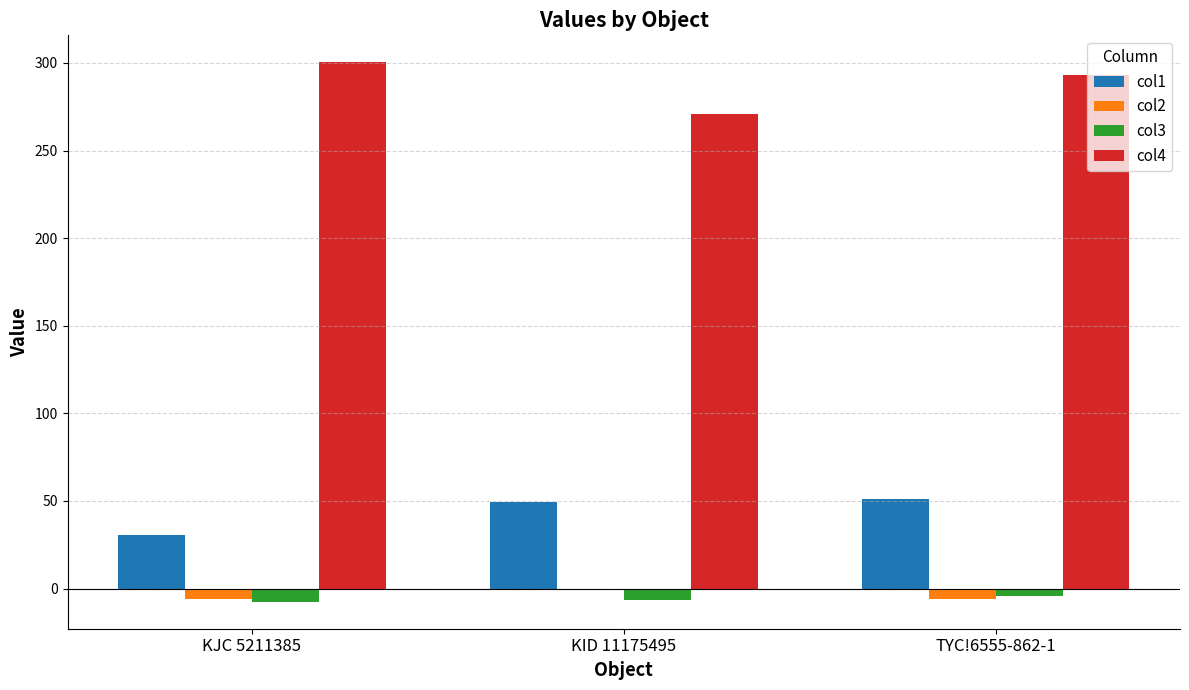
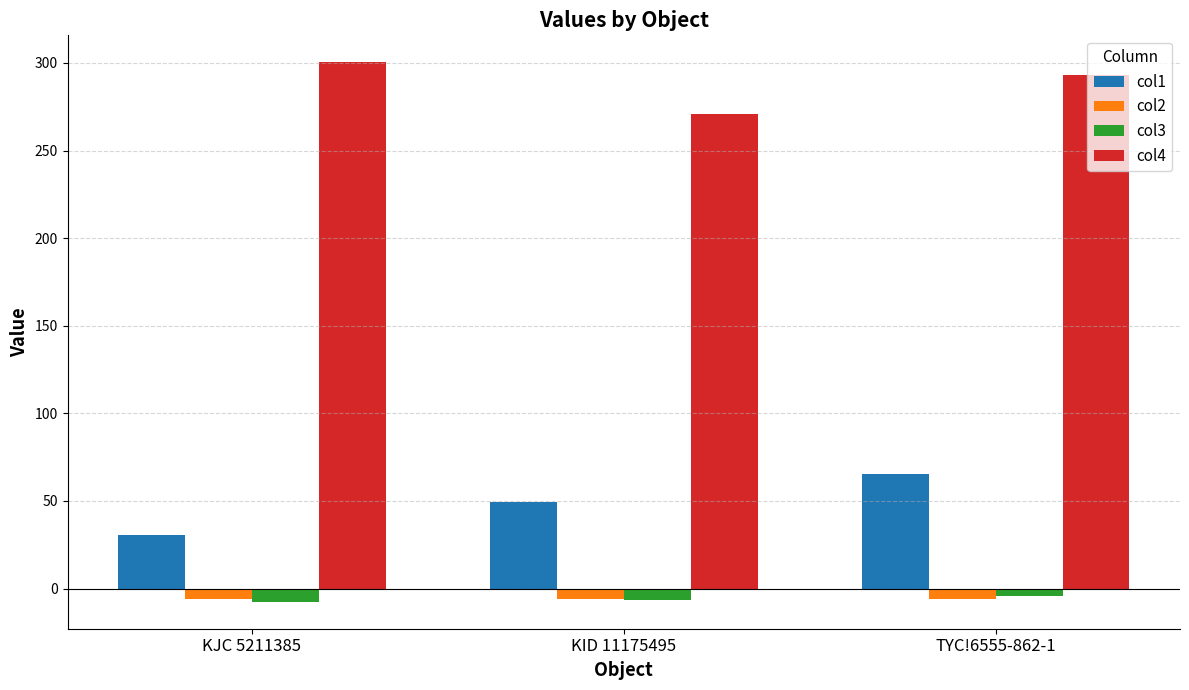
  {
    "col1": {
      "KJC 5211385": 31,
      "KID 11175495": 49,
-     "TYC!6555-862-1": 51
+     "TYC!6555-862-1": 66
    },
    "col2": {
      "KJC 5211385": -6,
-     "KID 11175495": 0,
+     "KID 11175495": -6,
      "TYC!6555-862-1": -6
    },
    "col3": {
      "KJC 5211385": -8,
      "KID 11175495": -7,
      "TYC!6555-862-1": -4
    },
    "col4": {
      "KJC 5211385": 300,
      "KID 11175495": 271
    }
  }
